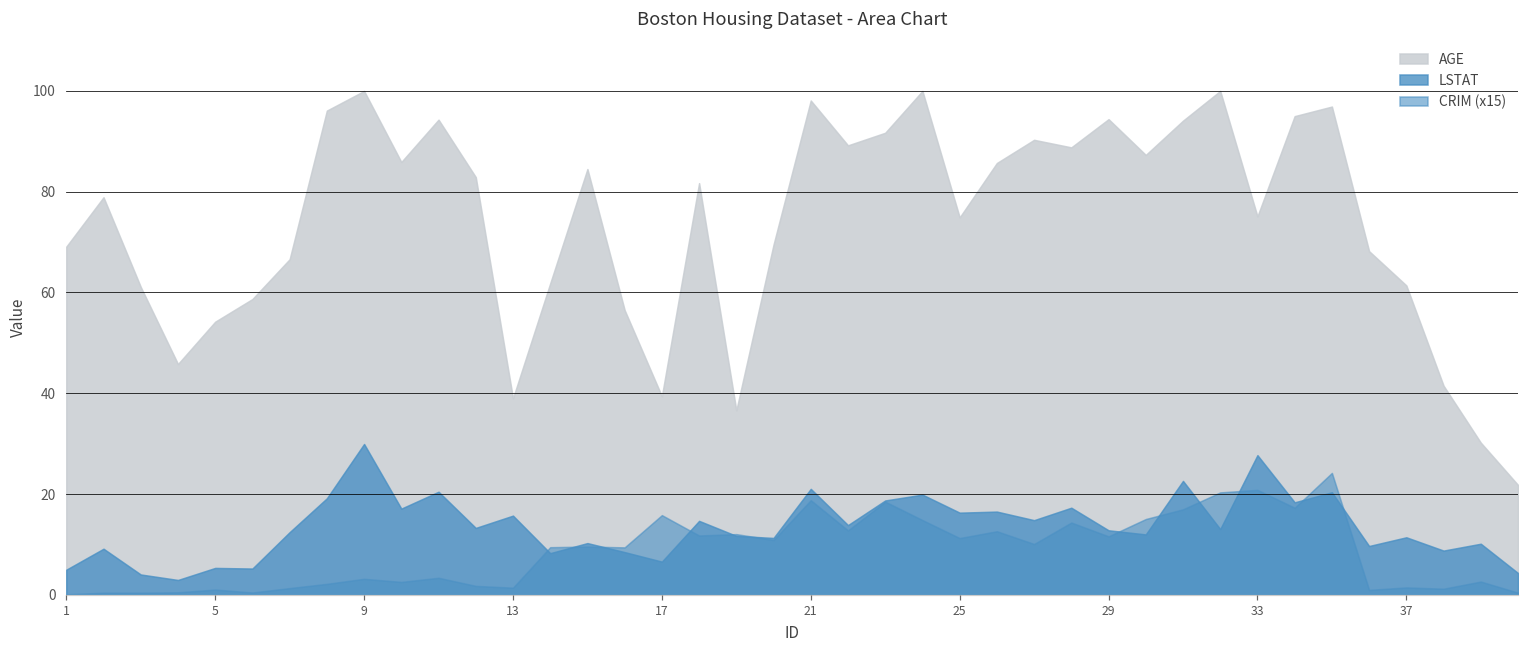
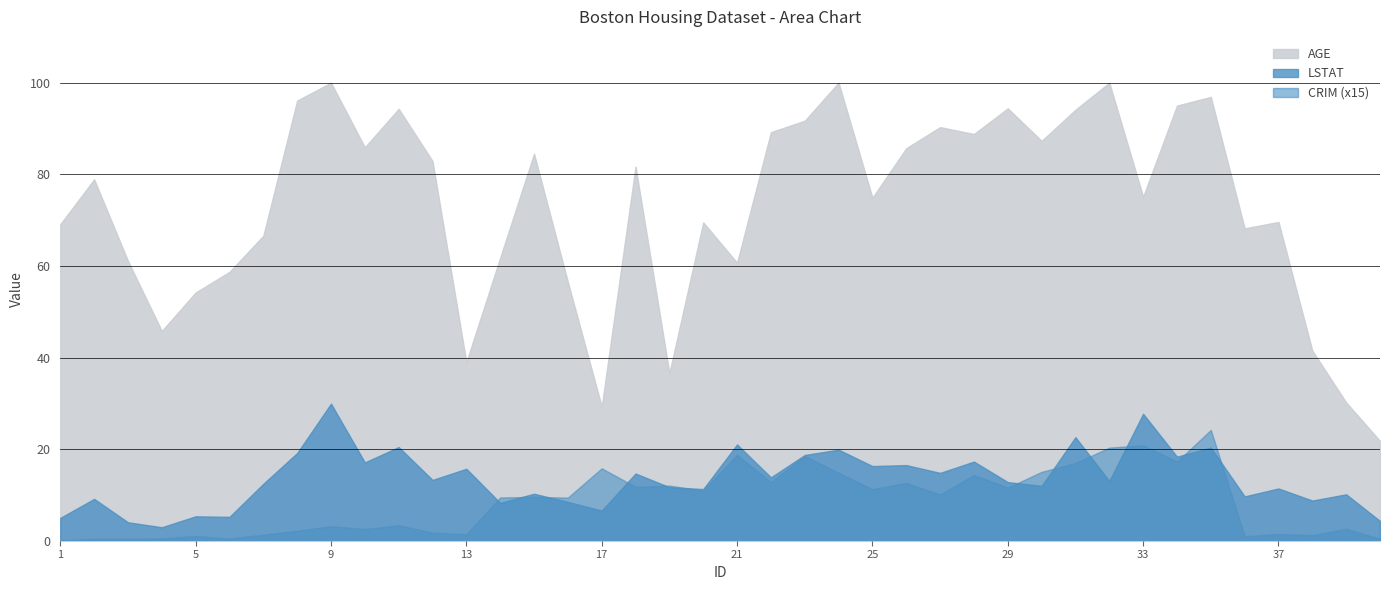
  {
    "AGE": {
      "1": 69,
      "5": 54,
      "9": 100,
      "13": 39,
-     "17": 39,
-     "21": 98,
+     "17": 29,
+     "21": 61,
      "25": 75,
      "29": 94,
      "33": 75,
-     "37": 61
+     "37": 70
    }
  }
